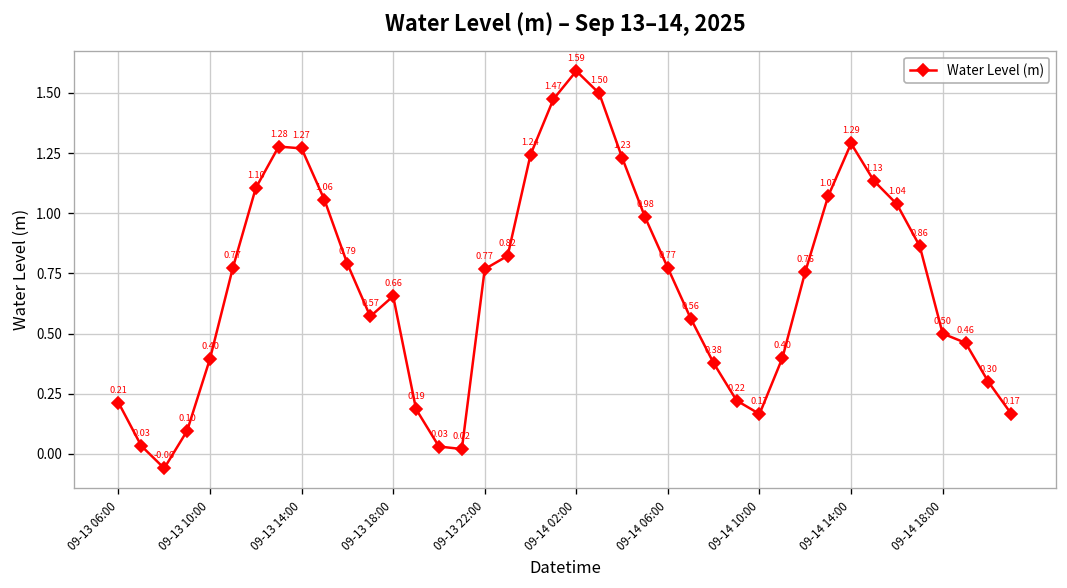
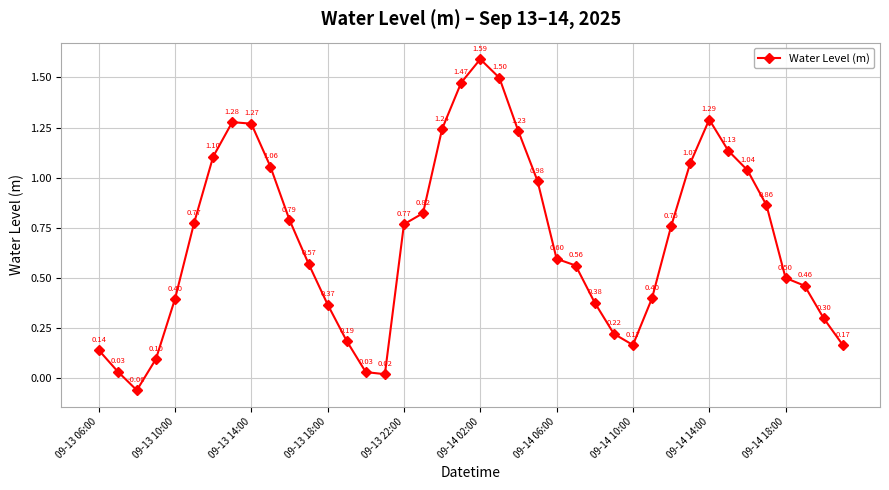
  {
-   "09-13 06:00": 0.21,
+   "09-13 06:00": 0.14,
    "09-13 10:00": 0.40,
    "09-13 14:00": 1.27,
-   "09-13 18:00": 0.66,
+   "09-13 18:00": 0.37,
    "09-13 22:00": 0.77,
    "09-14 02:00": 1.59,
-   "09-14 06:00": 0.77,
+   "09-14 06:00": 0.60,
    "09-14 10:00": 0.17,
    "09-14 14:00": 1.29,
    "09-14 18:00": 0.50
  }
